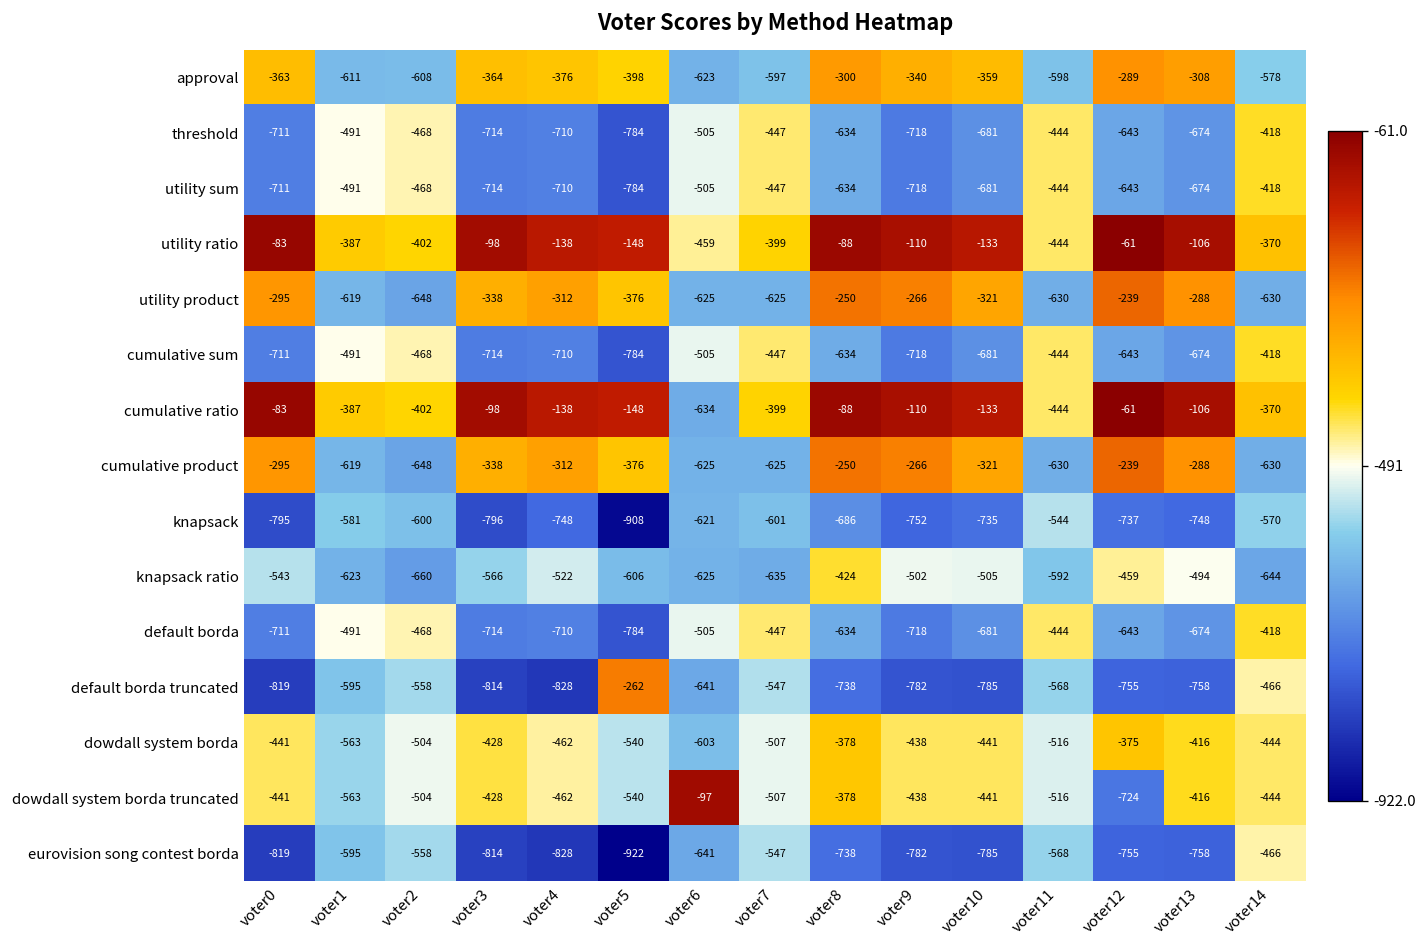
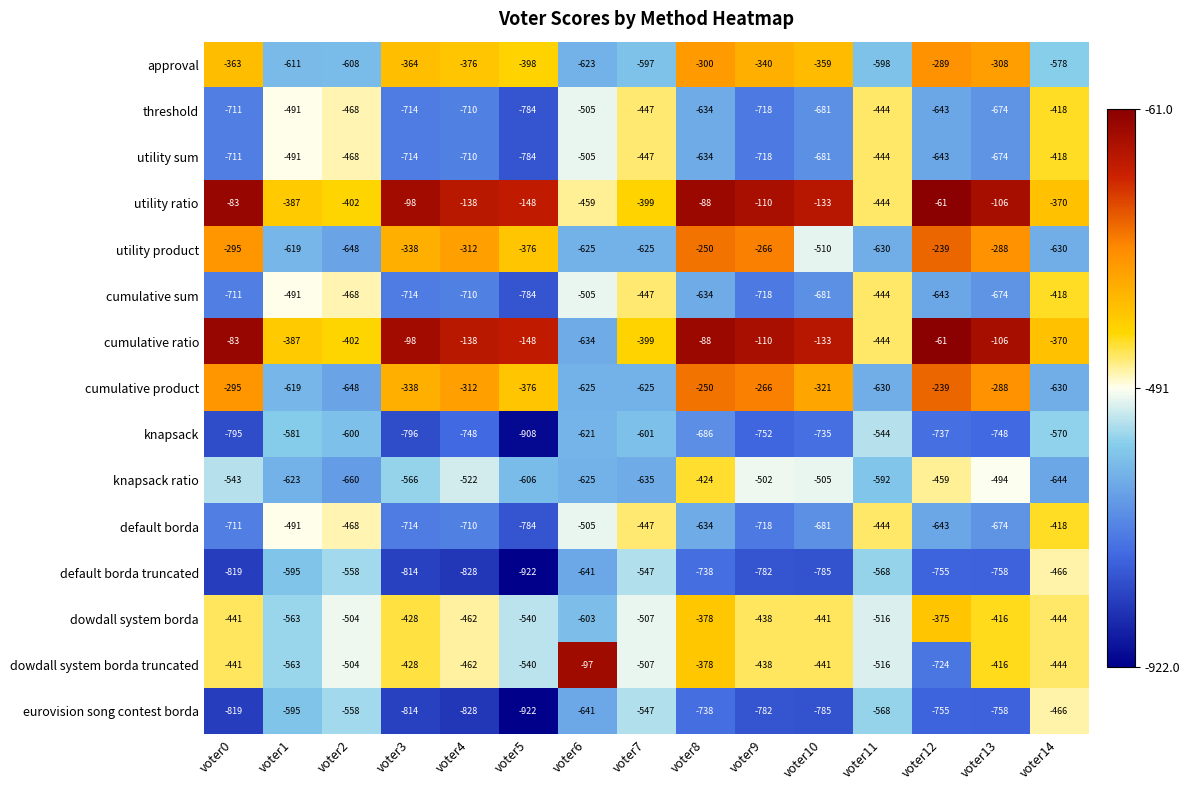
  {
    "utility product": {
      "voter0": -295,
      "voter1": -619,
      "voter2": -648,
      "voter3": -338,
      "voter4": -312,
      "voter5": -376,
      "voter6": -625,
      "voter7": -625,
      "voter8": -250,
      "voter9": -266,
-     "voter10": -321,
+     "voter10": -510,
      "voter11": -630,
      "voter12": -239,
      "voter13": -288,
      "voter14": -630
    },
    "default borda truncated": {
      "voter0": -819,
      "voter1": -595,
      "voter2": -558,
      "voter3": -814,
      "voter4": -828,
-     "voter5": -262,
+     "voter5": -922,
      "voter6": -641,
      "voter7": -547,
      "voter8": -738,
      "voter9": -782,
      "voter10": -785,
      "voter11": -568,
      "voter12": -755,
      "voter13": -758,
      "voter14": -466
    }
  }
